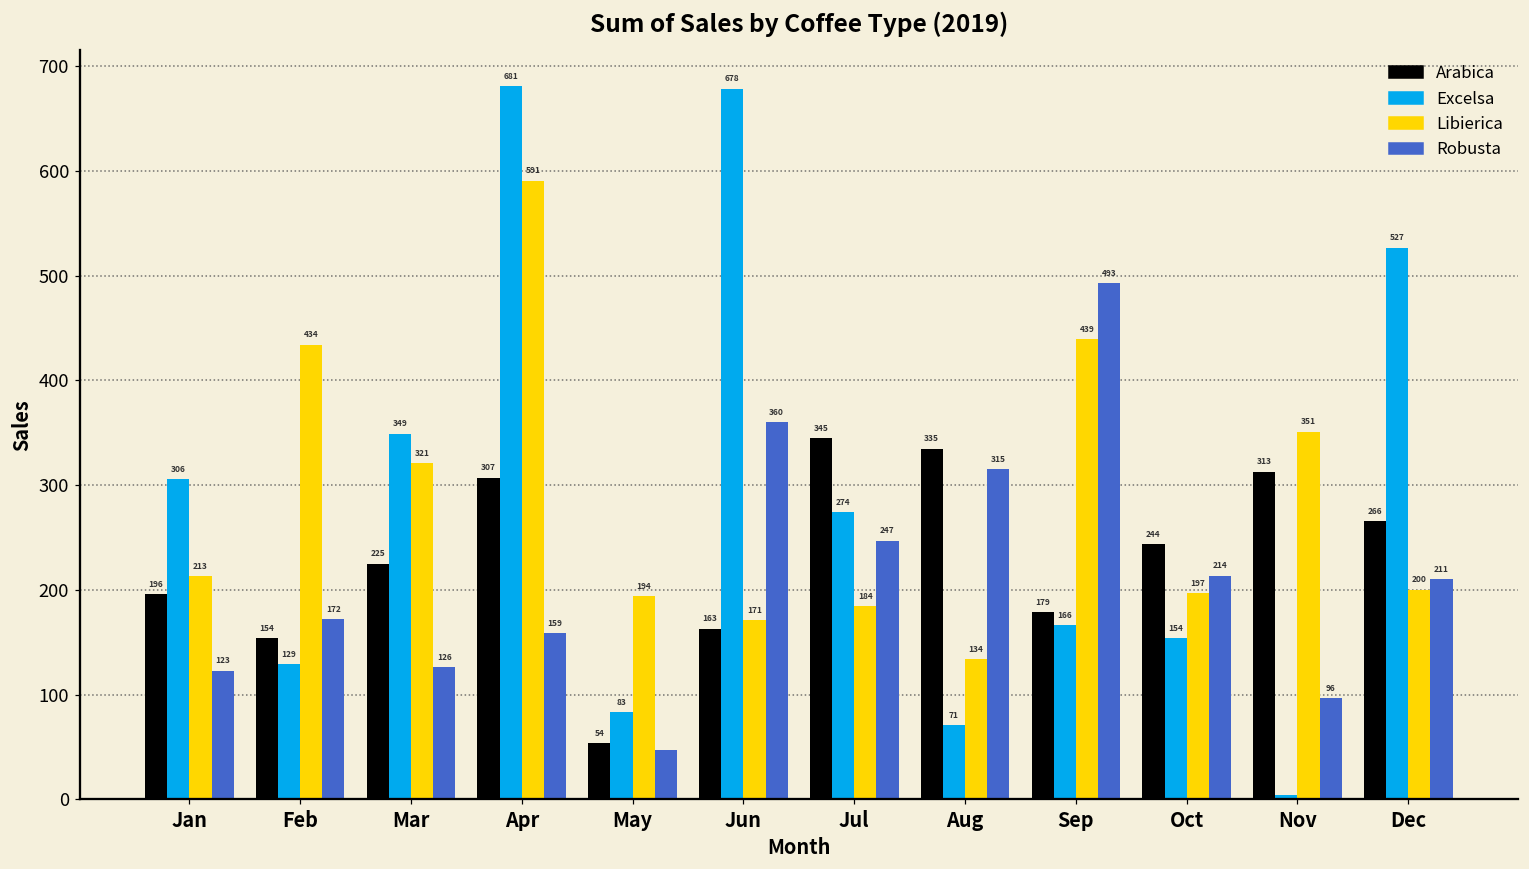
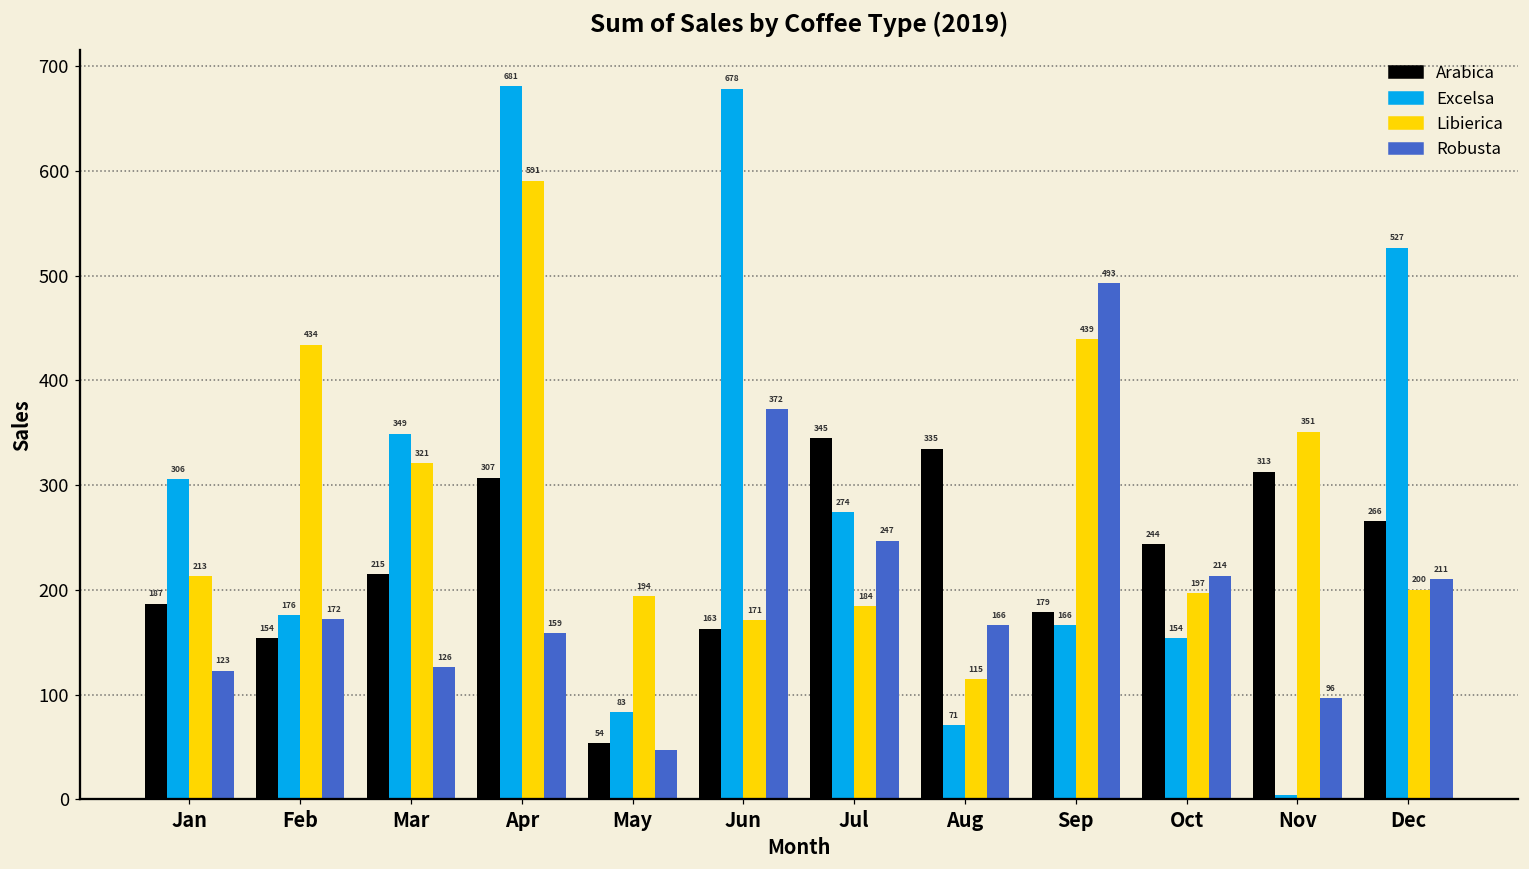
  {
    "Arabica": {
-     "Jan": 196,
+     "Jan": 187,
      "Feb": 154,
-     "Mar": 225,
+     "Mar": 215,
      "Apr": 307,
      "May": 54,
      "Jun": 163,
      "Jul": 345,
      "Aug": 335,
      "Sep": 179,
      "Oct": 244,
      "Nov": 313,
      "Dec": 266
    },
    "Excelsa": {
      "Jan": 306,
-     "Feb": 129,
+     "Feb": 176,
      "Mar": 349,
      "Apr": 681,
      "May": 83,
      "Jun": 678,
      "Jul": 274,
      "Aug": 71,
      "Sep": 166,
      "Oct": 154,
      "Dec": 527
    },
    "Libierica": {
      "Jan": 213,
      "Feb": 434,
      "Mar": 321,
      "Apr": 591,
      "May": 194,
      "Jun": 171,
      "Jul": 184,
-     "Aug": 134,
+     "Aug": 115,
      "Sep": 439,
      "Oct": 197,
      "Nov": 351,
      "Dec": 200
    },
    "Robusta": {
      "Jan": 123,
      "Feb": 172,
      "Mar": 126,
      "Apr": 159,
-     "Jun": 360,
+     "Jun": 372,
      "Jul": 247,
-     "Aug": 315,
+     "Aug": 166,
      "Sep": 493,
      "Oct": 214,
      "Nov": 96,
      "Dec": 211
    }
  }
